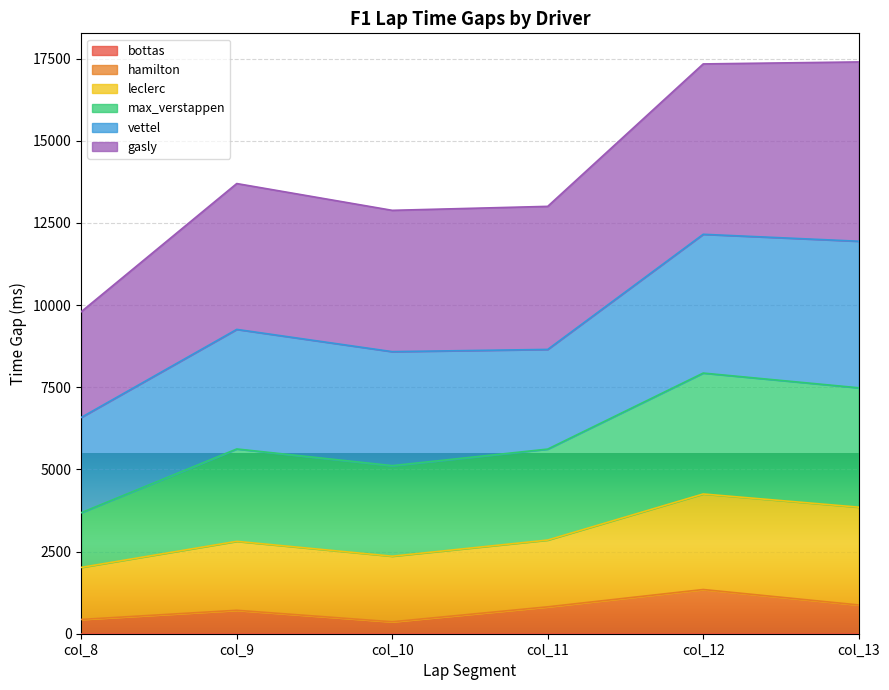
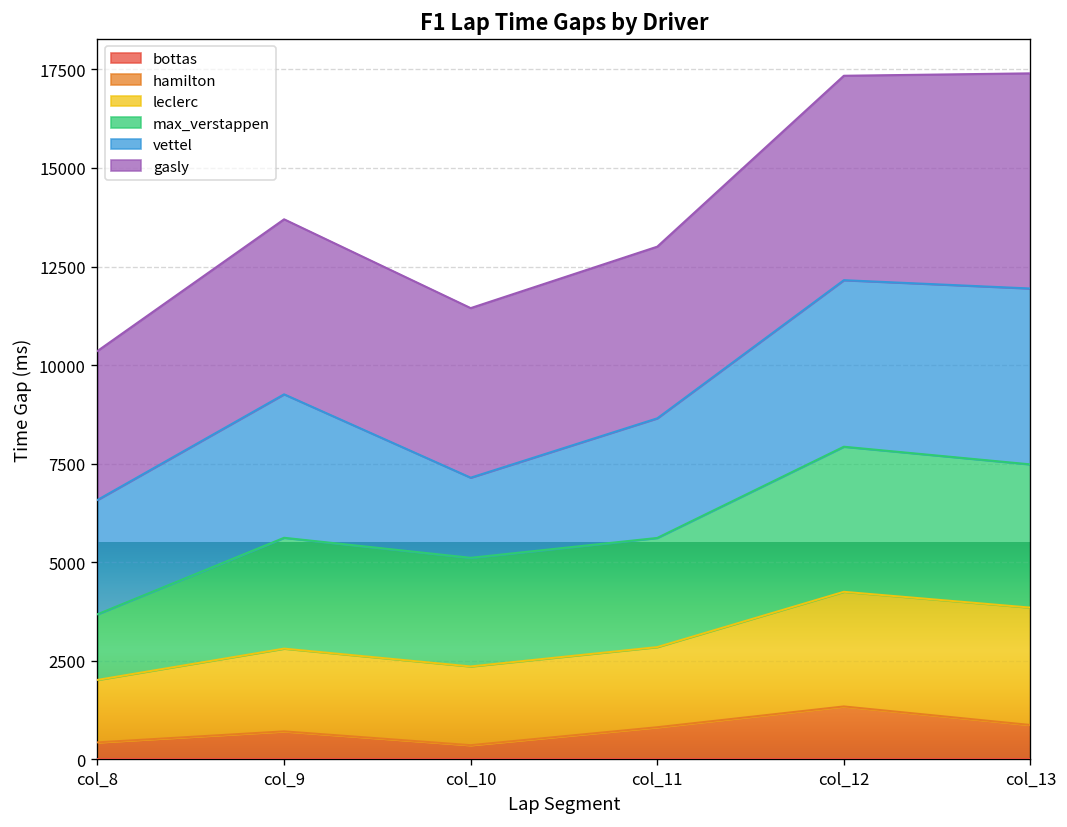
  {
    "leclerc": {
      "col_8": 1600,
      "col_9": 2100,
      "col_10": 2000,
      "col_11": 2000,
      "col_12": 2900,
      "col_13": 3000
    },
    "max_verstappen": {
      "col_8": 1700,
      "col_9": 2800,
      "col_10": 2800,
      "col_11": 2800,
      "col_12": 3700,
      "col_13": 3600
    },
    "vettel": {
      "col_8": 2900,
      "col_9": 3600,
-     "col_10": 3500,
+     "col_10": 2000,
      "col_11": 3000,
      "col_12": 4200,
      "col_13": 4500
    },
    "gasly": {
-     "col_8": 3200,
+     "col_8": 3800,
      "col_9": 4400,
      "col_10": 4300,
      "col_11": 4400,
      "col_12": 5200,
      "col_13": 5500
    }
  }
